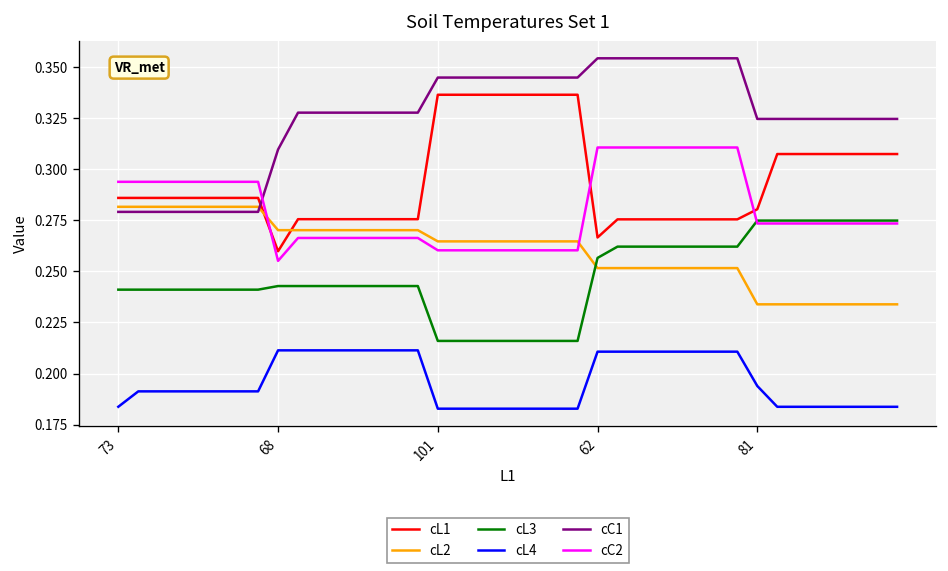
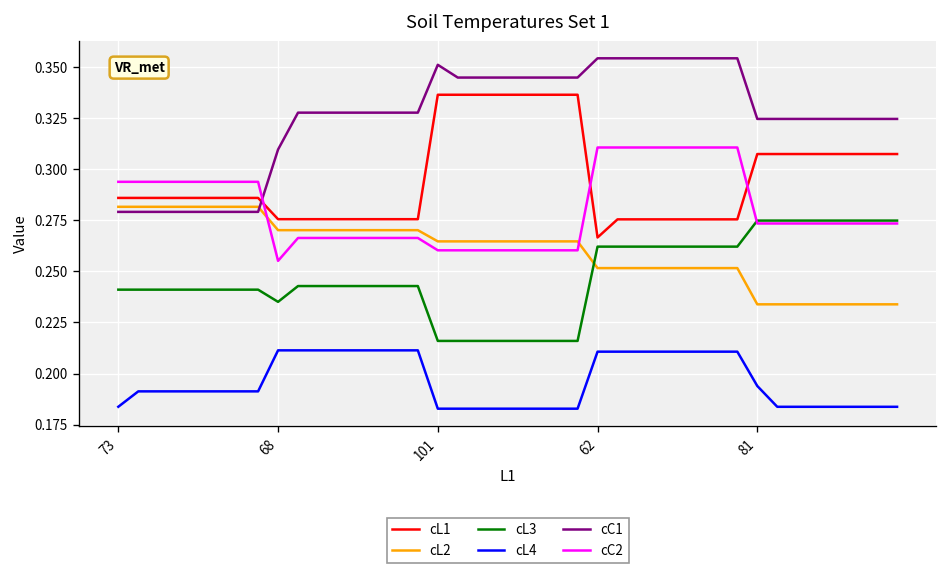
  {
    "cL1": {
      "73": 0.286,
-     "68": 0.260,
+     "68": 0.276,
      "101": 0.337,
      "62": 0.267,
-     "81": 0.280
+     "81": 0.307
    },
    "cL2": {
      "73": 0.282,
      "68": 0.270,
      "101": 0.265,
      "62": 0.252,
      "81": 0.234
    },
    "cL3": {
      "73": 0.241,
-     "68": 0.243,
+     "68": 0.235,
      "101": 0.216,
-     "62": 0.257
+     "62": 0.262
    },
    "cL4": {
      "73": 0.184,
      "68": 0.211,
      "101": 0.183,
      "62": 0.211,
      "81": 0.194
    },
    "cC1": {
      "73": 0.279,
      "68": 0.310,
-     "101": 0.345,
+     "101": 0.351,
      "62": 0.354,
      "81": 0.325
    },
    "cC2": {
      "73": 0.294,
      "68": 0.255,
      "101": 0.260,
      "62": 0.311
    }
  }
